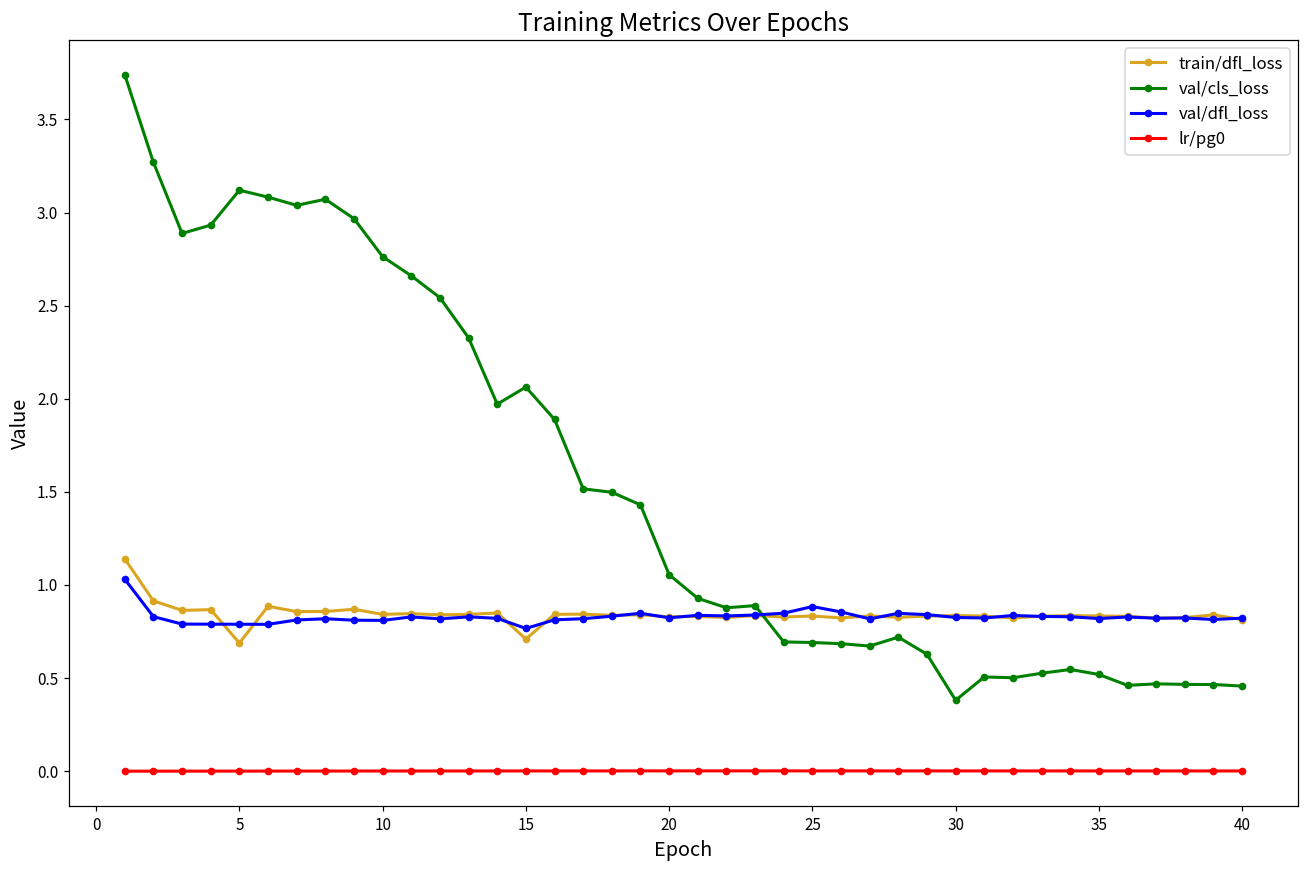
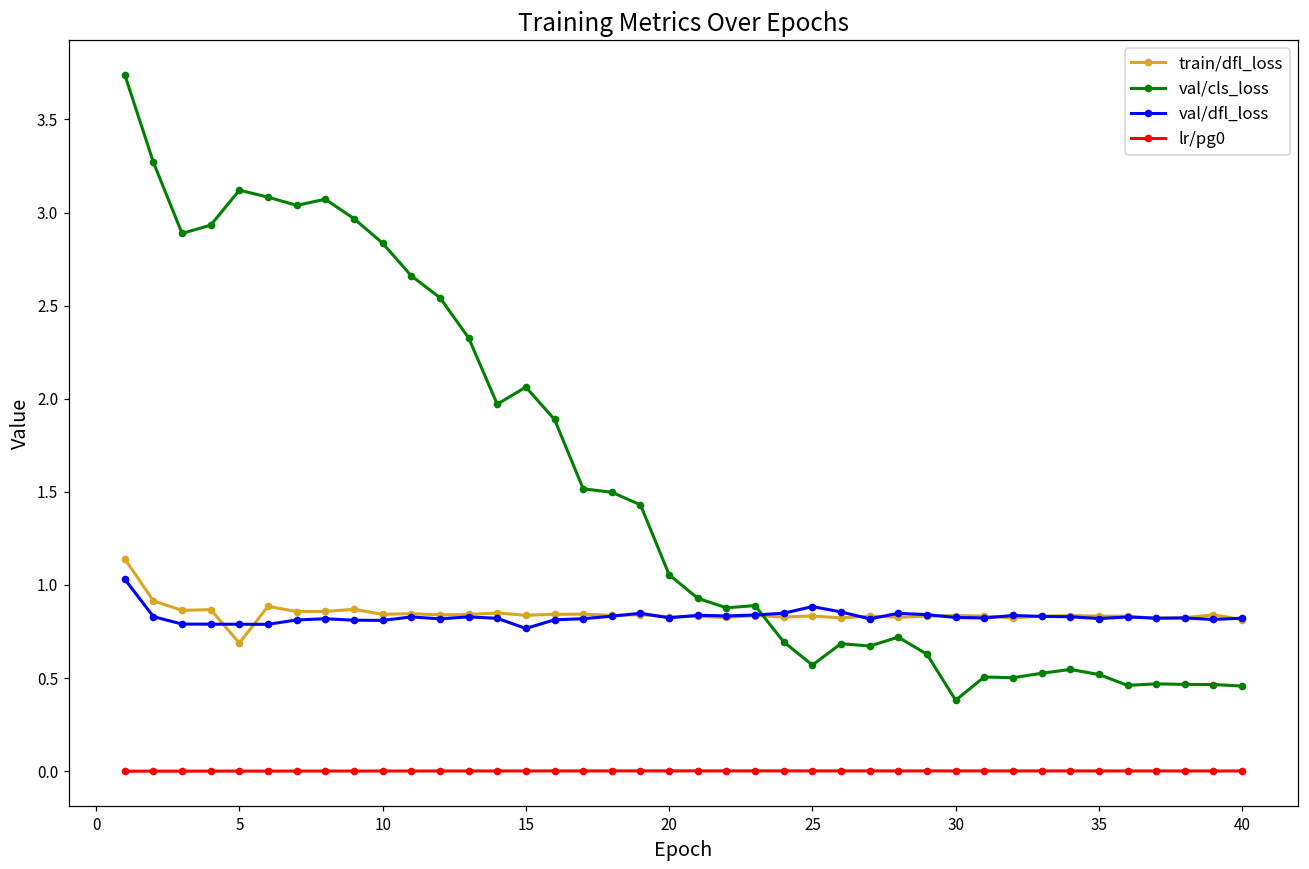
  {
    "train/dfl_loss": {
      "5": 0.69,
      "10": 0.84,
-     "15": 0.71,
+     "15": 0.84,
      "25": 0.83
    },
    "val/cls_loss": {
      "5": 3.12,
-     "10": 2.76,
+     "10": 2.84,
      "15": 2.06,
      "20": 1.06,
-     "25": 0.69,
+     "25": 0.57,
      "30": 0.38,
      "35": 0.52,
      "40": 0.46
    },
    "val/dfl_loss": {
      "5": 0.79,
      "10": 0.81,
      "15": 0.77,
      "25": 0.88
    },
    "lr/pg0": {
      "5": 0.00,
      "10": 0.00,
      "15": 0.00,
      "20": 0.00,
      "25": 0.00,
      "30": 0.00,
      "35": 0.00,
      "40": 0.00
    }
  }
